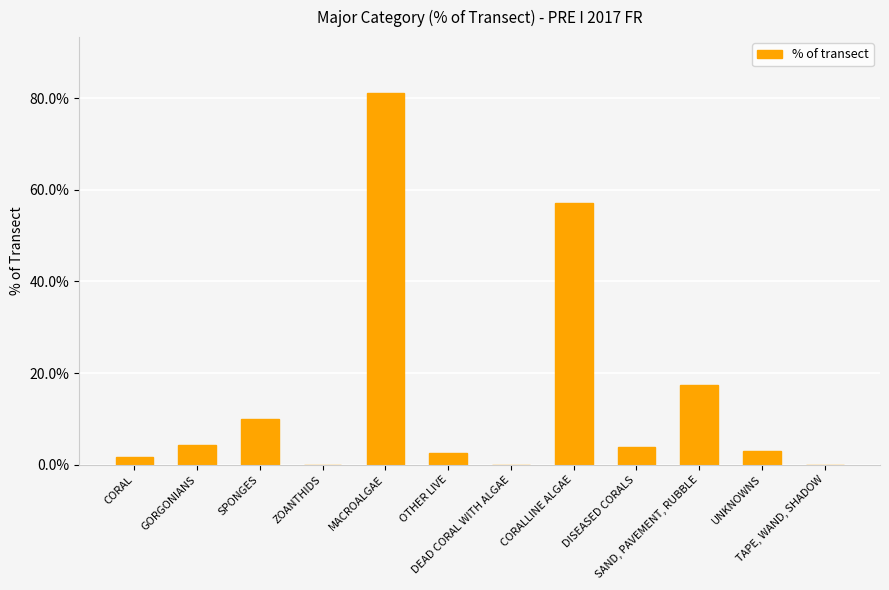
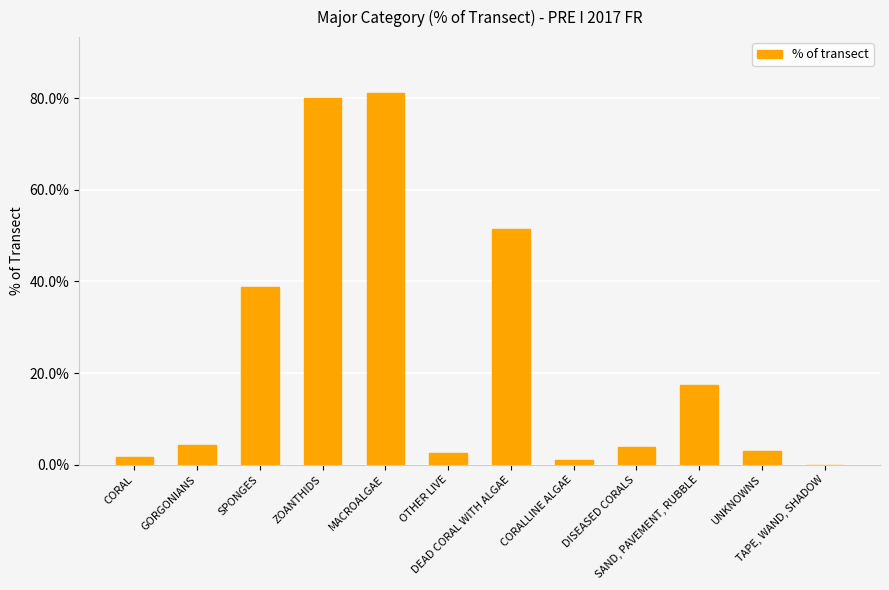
  {
    "CORAL": "2%",
    "GORGONIANS": "4%",
-   "SPONGES": "10%",
-   "ZOANTHIDS": "0%",
+   "SPONGES": "39%",
+   "ZOANTHIDS": "80%",
    "MACROALGAE": "81%",
    "OTHER LIVE": "3%",
-   "DEAD CORAL WITH ALGAE": "0%",
-   "CORALLINE ALGAE": "57%",
+   "DEAD CORAL WITH ALGAE": "52%",
+   "CORALLINE ALGAE": "1%",
    "DISEASED CORALS": "4%",
    "SAND, PAVEMENT, RUBBLE": "17%",
    "UNKNOWNS": "3%",
    "TAPE, WAND, SHADOW": "0%"
  }
